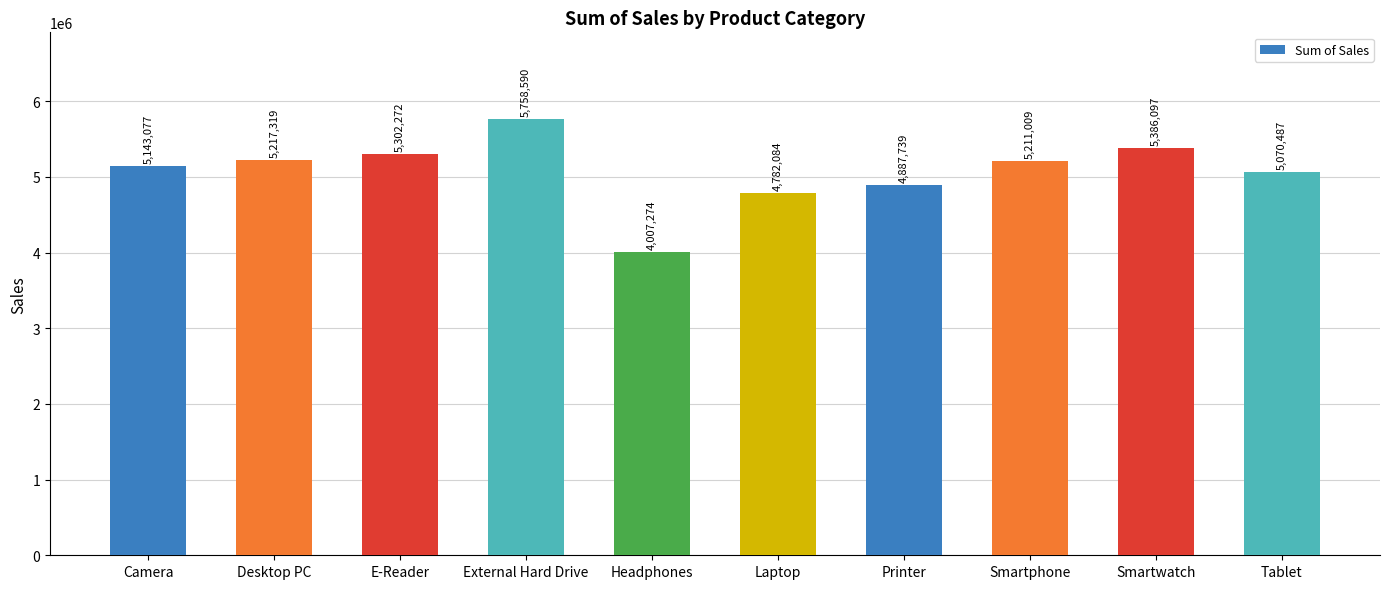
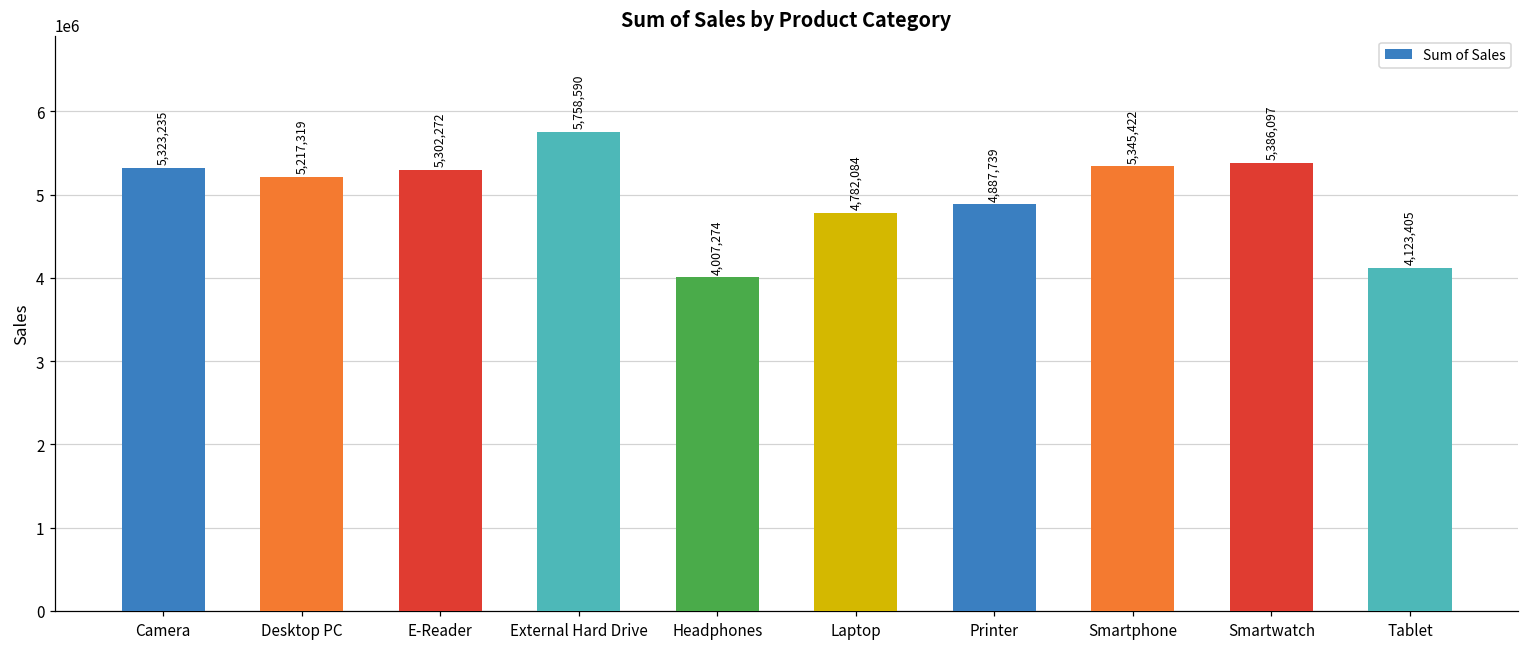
  {
-   "Camera": "5,143,077",
+   "Camera": "5,323,235",
    "Desktop PC": "5,217,319",
    "E-Reader": "5,302,272",
    "External Hard Drive": "5,758,590",
    "Headphones": "4,007,274",
    "Laptop": "4,782,084",
    "Printer": "4,887,739",
-   "Smartphone": "5,211,009",
+   "Smartphone": "5,345,422",
    "Smartwatch": "5,386,097",
-   "Tablet": "5,070,487"
+   "Tablet": "4,123,405"
  }
